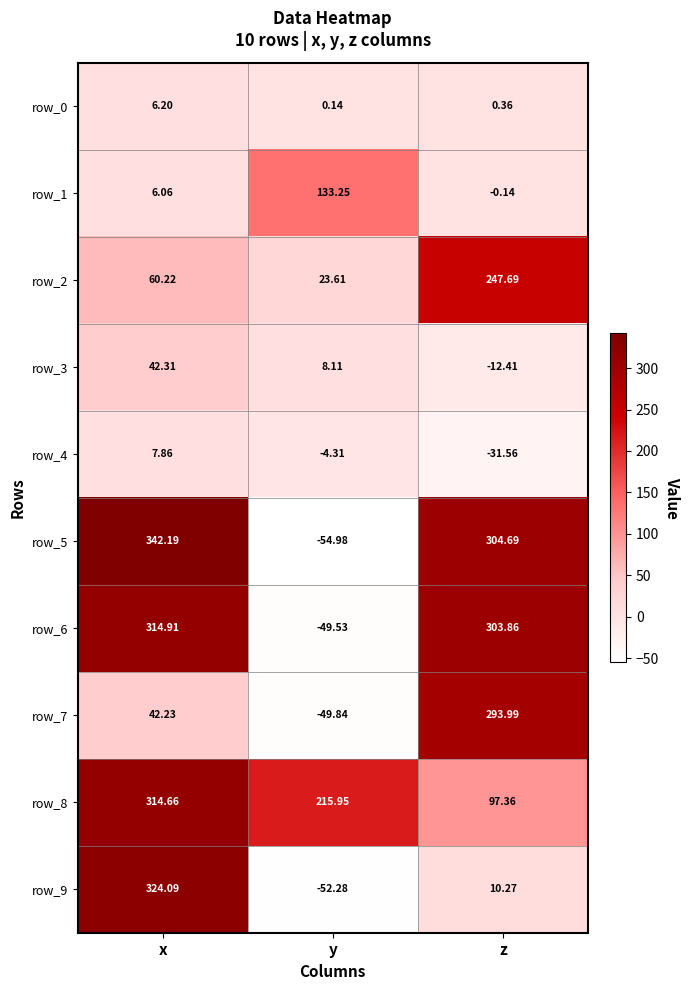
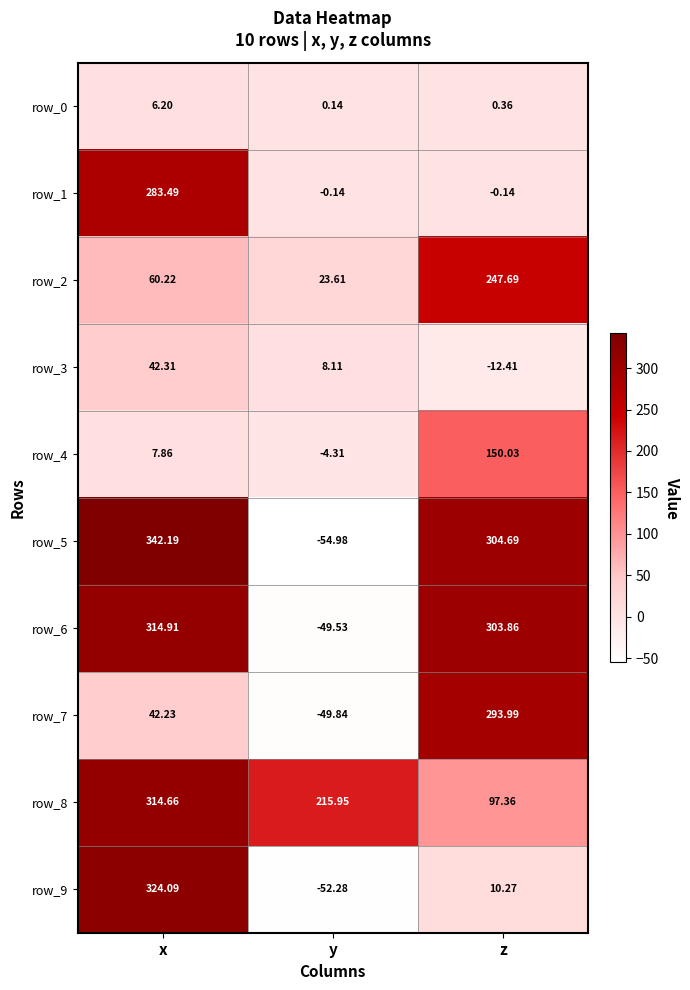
  {
    "row_1": {
-     "x": 6.06,
-     "y": 133.25
+     "x": 283.49,
+     "y": -0.14
    },
    "row_4": {
-     "z": -31.56
+     "z": 150.03
    }
  }
